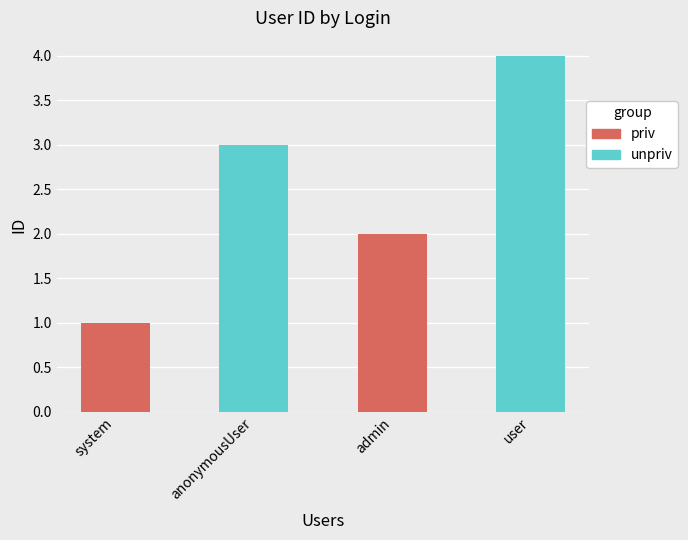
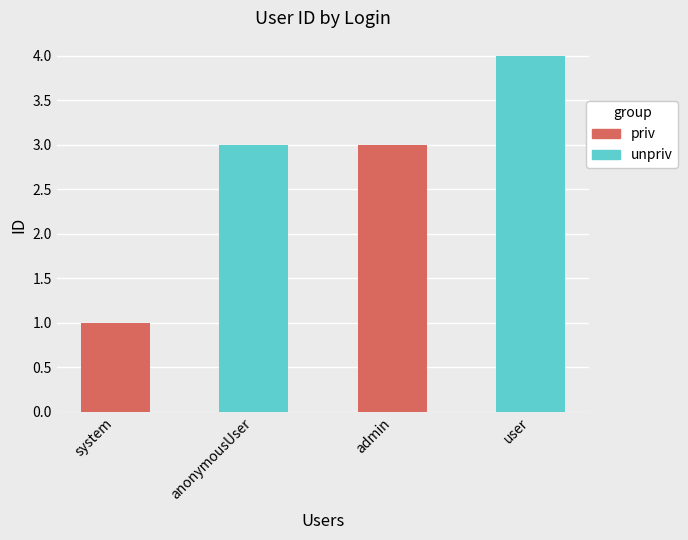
  {
    "system": 1,
    "anonymousUser": 3,
-   "admin": 2,
+   "admin": 3,
    "user": 4
  }
